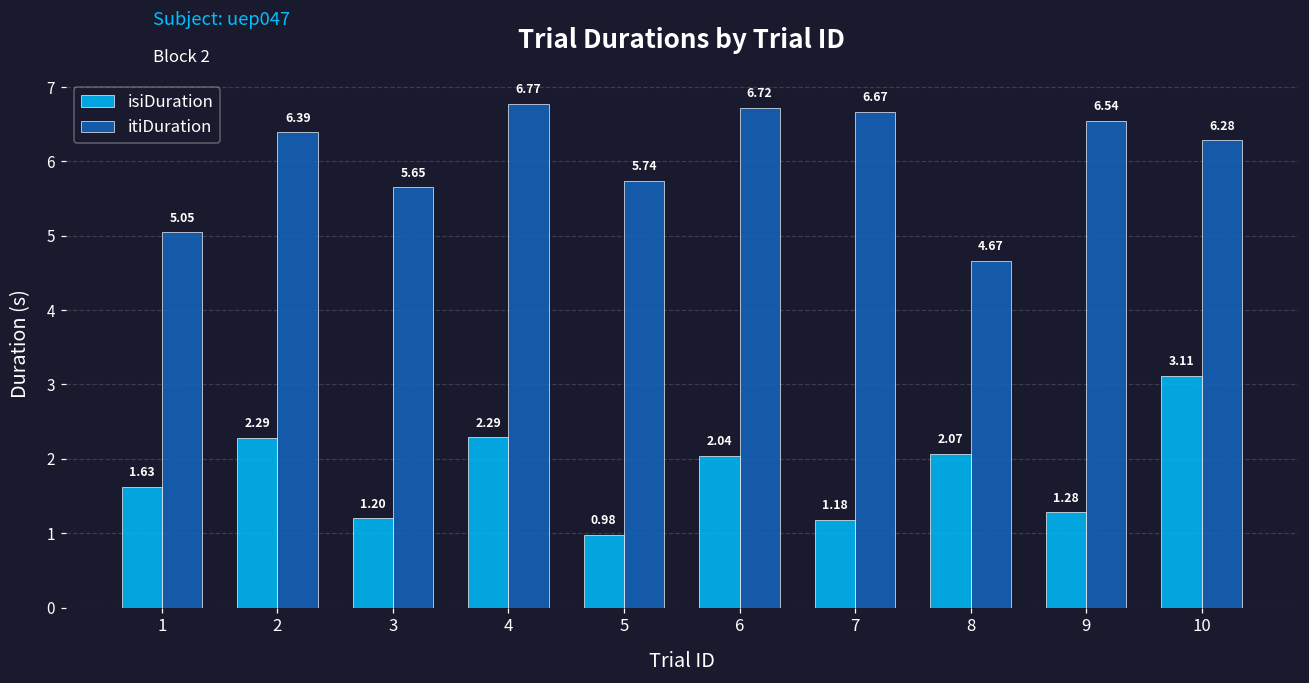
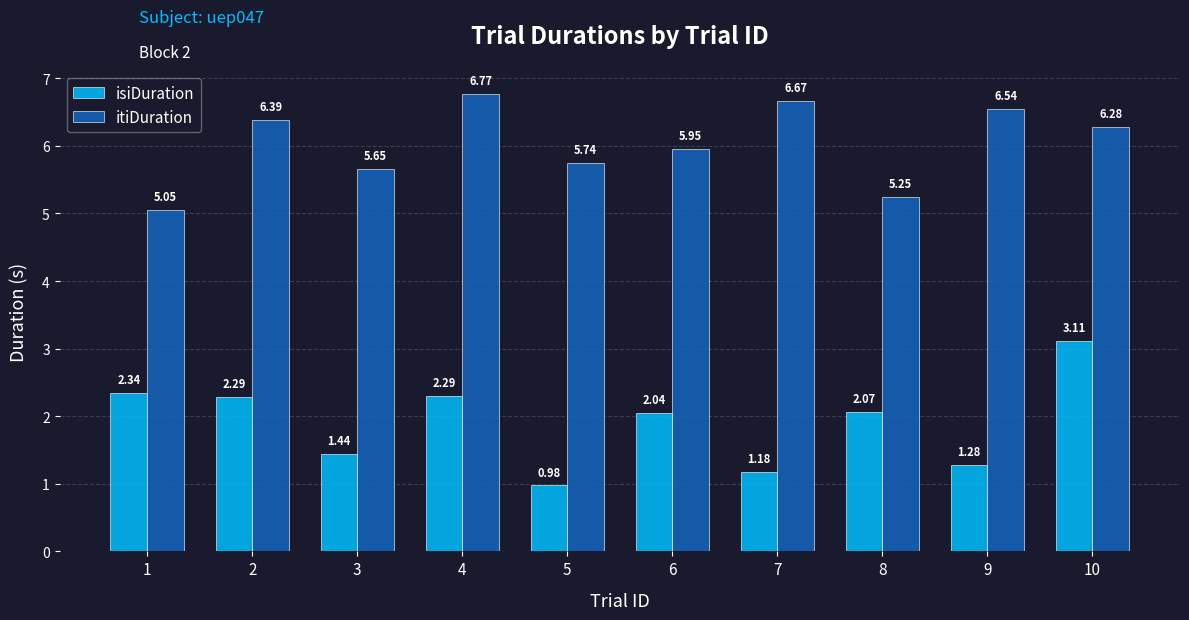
  {
    "isiDuration": {
-     "1": 1.63,
+     "1": 2.34,
      "2": 2.29,
-     "3": 1.20,
+     "3": 1.44,
      "4": 2.29,
      "5": 0.98,
      "6": 2.04,
      "7": 1.18,
      "8": 2.07,
      "9": 1.28,
      "10": 3.11
    },
    "itiDuration": {
      "1": 5.05,
      "2": 6.39,
      "3": 5.65,
      "4": 6.77,
      "5": 5.74,
-     "6": 6.72,
+     "6": 5.95,
      "7": 6.67,
-     "8": 4.67,
+     "8": 5.25,
      "9": 6.54,
      "10": 6.28
    }
  }
